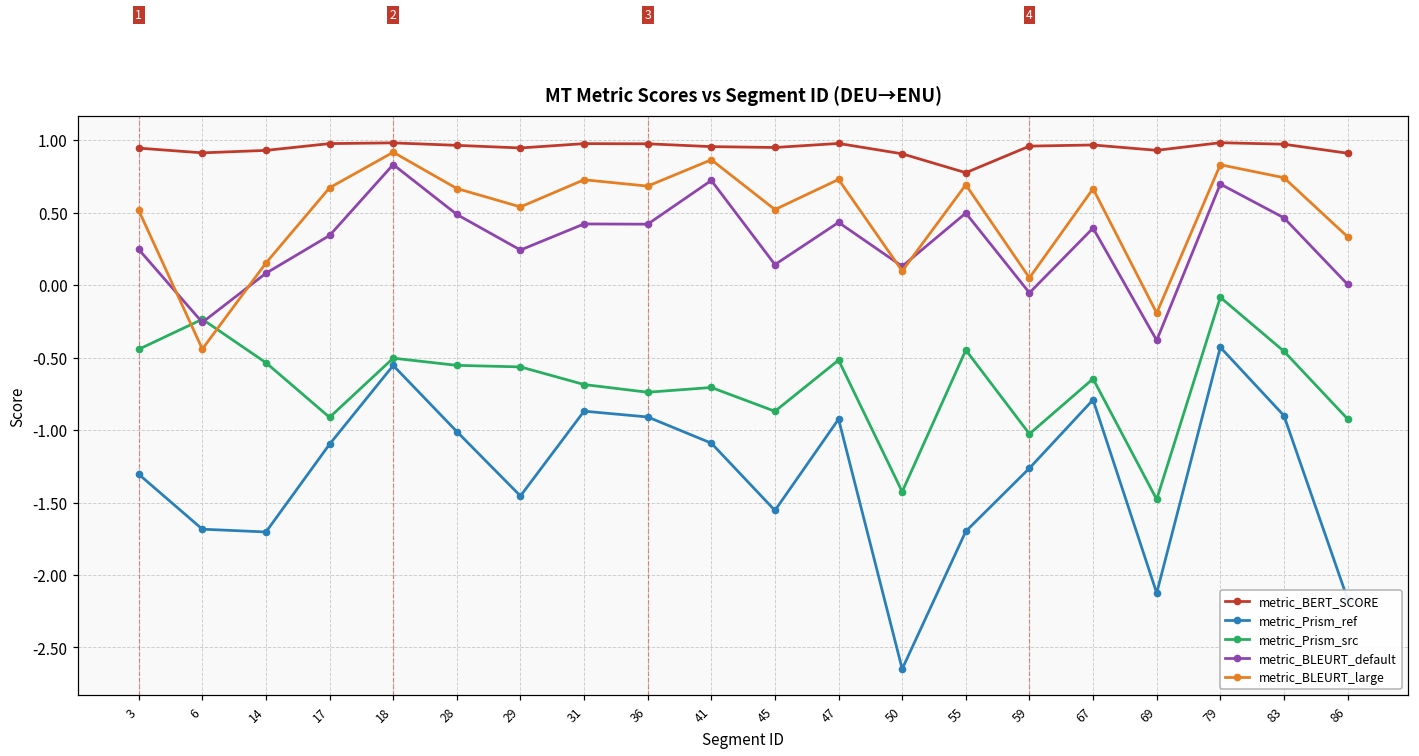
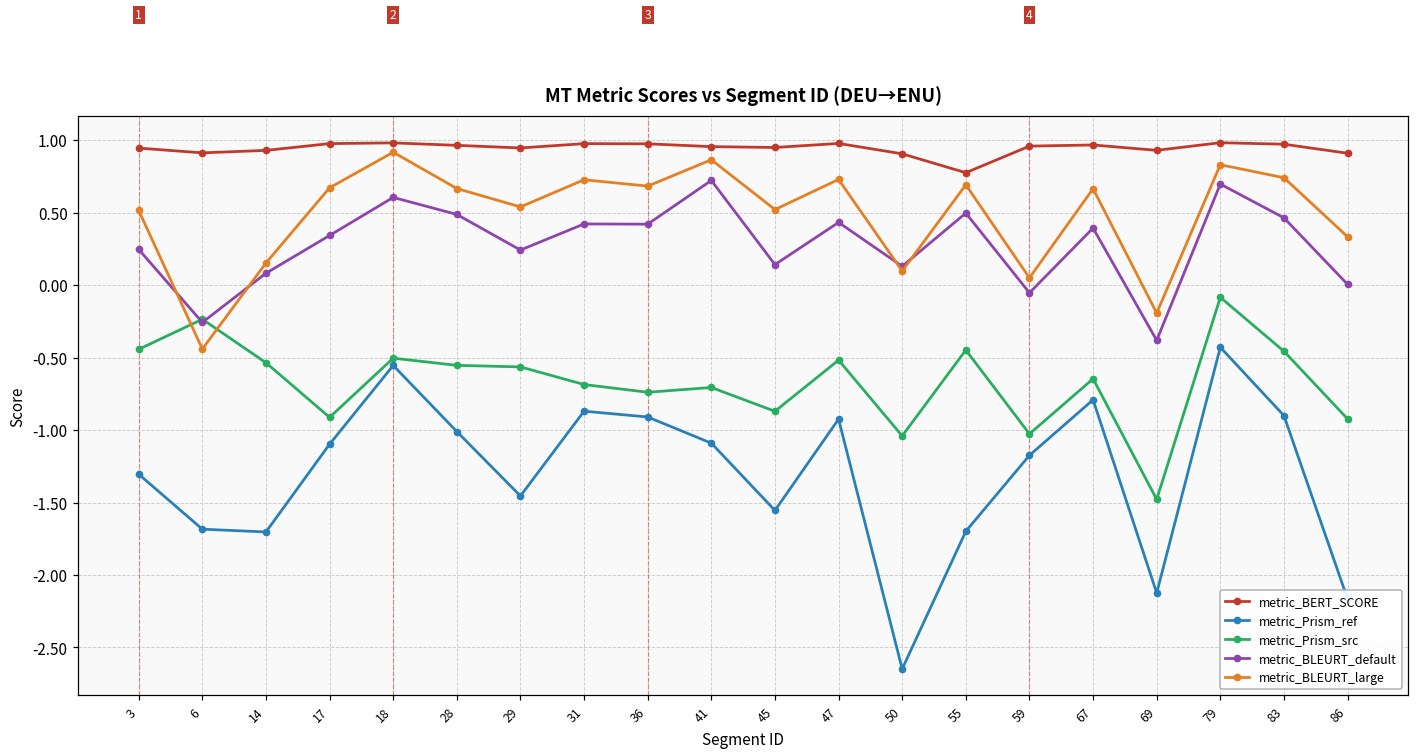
  {
    "metric_BERT_SCORE": {
      "3": 0.95,
      "6": 0.91,
      "14": 0.93,
      "17": 0.98,
      "18": 0.98,
      "28": 0.96,
      "29": 0.95,
      "31": 0.98,
      "36": 0.98,
      "41": 0.96,
      "45": 0.95,
      "47": 0.98,
      "50": 0.91,
      "55": 0.78,
      "59": 0.96,
      "67": 0.97,
      "69": 0.93,
      "79": 0.98,
      "83": 0.97,
      "86": 0.91
    },
    "metric_Prism_ref": {
      "3": -1.30,
      "6": -1.68,
      "14": -1.70,
      "17": -1.10,
      "18": -0.55,
      "28": -1.01,
      "29": -1.45,
      "31": -0.87,
      "36": -0.91,
      "41": -1.09,
      "45": -1.55,
      "47": -0.92,
      "50": -2.65,
      "55": -1.70,
-     "59": -1.26,
+     "59": -1.17,
      "67": -0.79,
      "69": -2.12,
      "79": -0.43,
      "83": -0.90
    },
    "metric_Prism_src": {
      "3": -0.44,
      "6": -0.24,
      "14": -0.54,
      "17": -0.91,
      "18": -0.50,
      "28": -0.55,
      "29": -0.56,
      "31": -0.69,
      "36": -0.74,
      "41": -0.71,
      "45": -0.87,
      "47": -0.52,
-     "50": -1.43,
+     "50": -1.04,
      "55": -0.45,
      "59": -1.03,
      "67": -0.65,
      "69": -1.48,
      "79": -0.08,
      "83": -0.46,
      "86": -0.92
    },
    "metric_BLEURT_default": {
      "3": 0.25,
      "6": -0.26,
      "14": 0.08,
      "17": 0.34,
-     "18": 0.83,
+     "18": 0.61,
      "28": 0.49,
      "29": 0.24,
      "31": 0.42,
      "36": 0.42,
      "41": 0.72,
      "45": 0.14,
      "47": 0.43,
      "50": 0.13,
      "55": 0.50,
      "59": -0.05,
      "67": 0.39,
      "69": -0.38,
      "79": 0.70,
      "83": 0.46,
      "86": 0.01
    },
    "metric_BLEURT_large": {
      "3": 0.52,
      "6": -0.44,
      "14": 0.15,
      "17": 0.67,
      "18": 0.92,
      "28": 0.67,
      "29": 0.54,
      "31": 0.73,
      "36": 0.68,
      "41": 0.87,
      "45": 0.52,
      "47": 0.73,
      "50": 0.10,
      "55": 0.69,
      "59": 0.05,
      "67": 0.67,
      "69": -0.19,
      "79": 0.83,
      "83": 0.74,
      "86": 0.33
    }
  }
